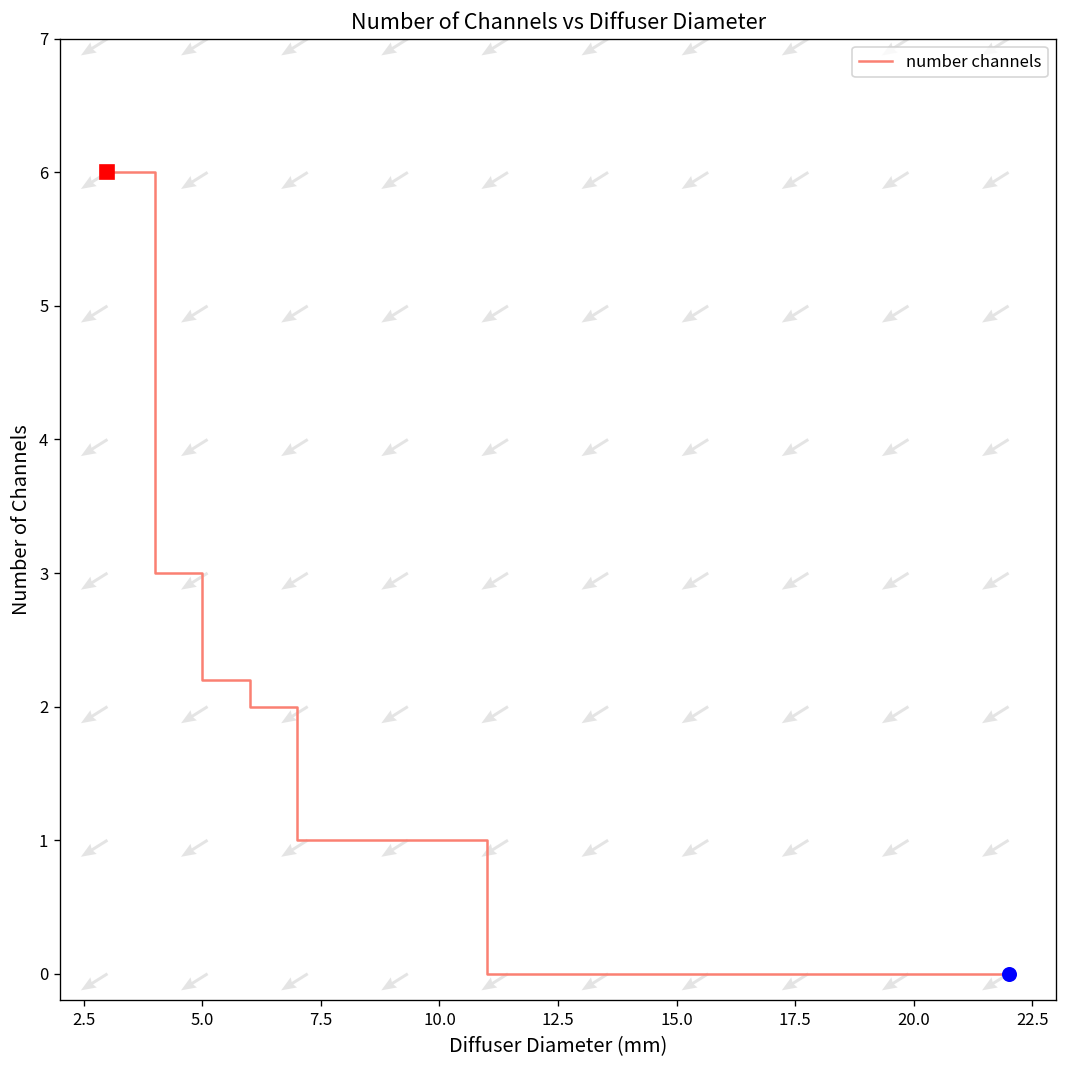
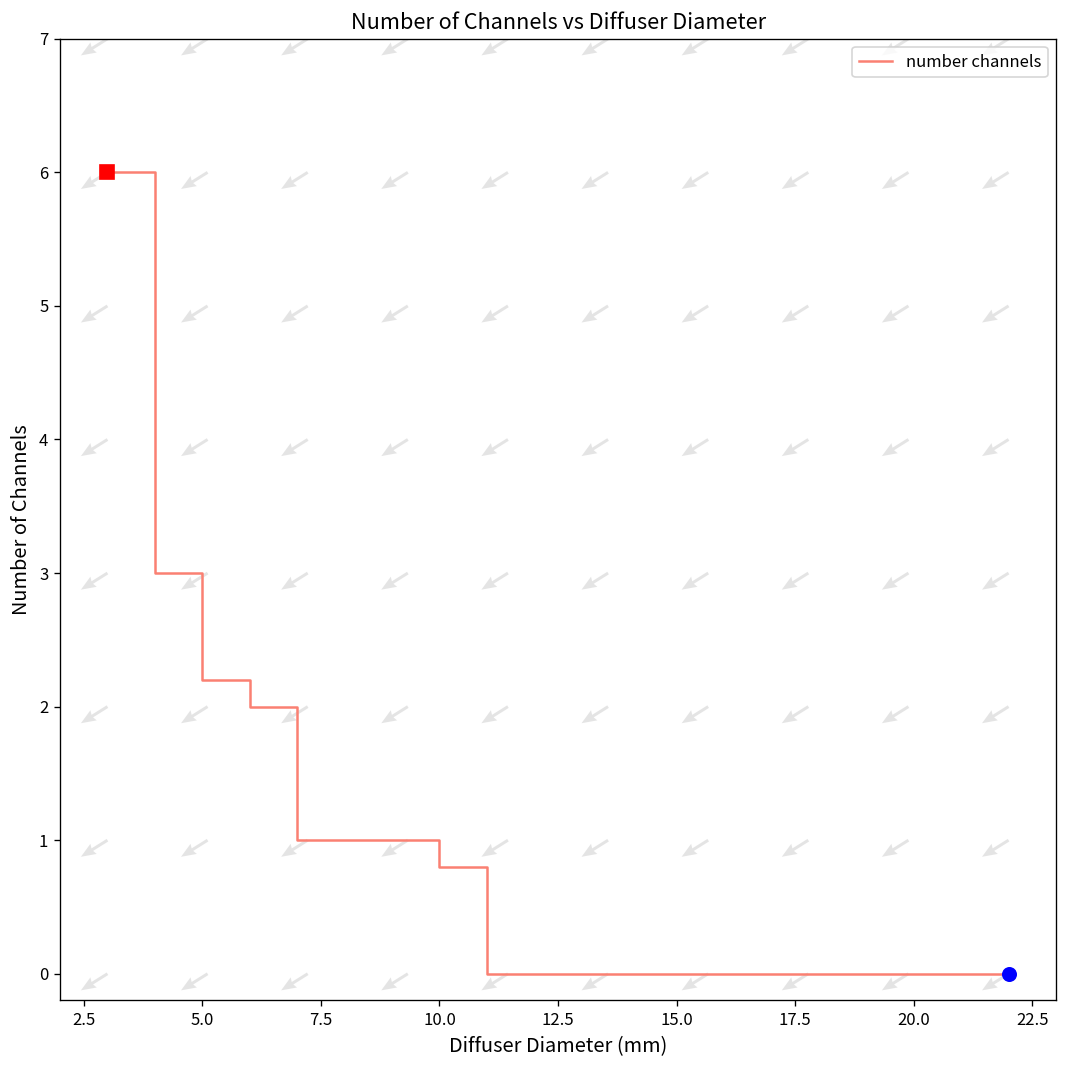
  {
    "number channels": {
      "5.0": 2.2,
-     "10.0": 1.0,
+     "10.0": 0.8,
      "15.0": 0.0,
      "20.0": 0.0
    }
  }
